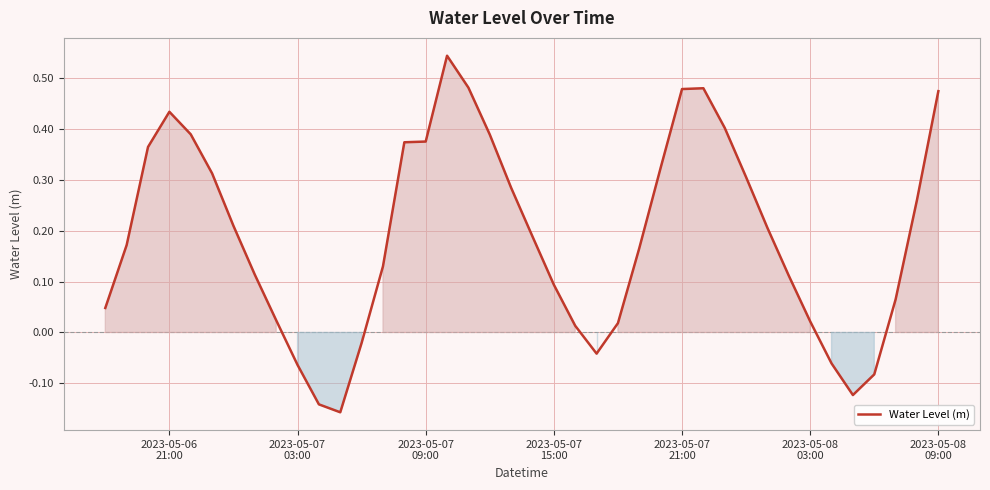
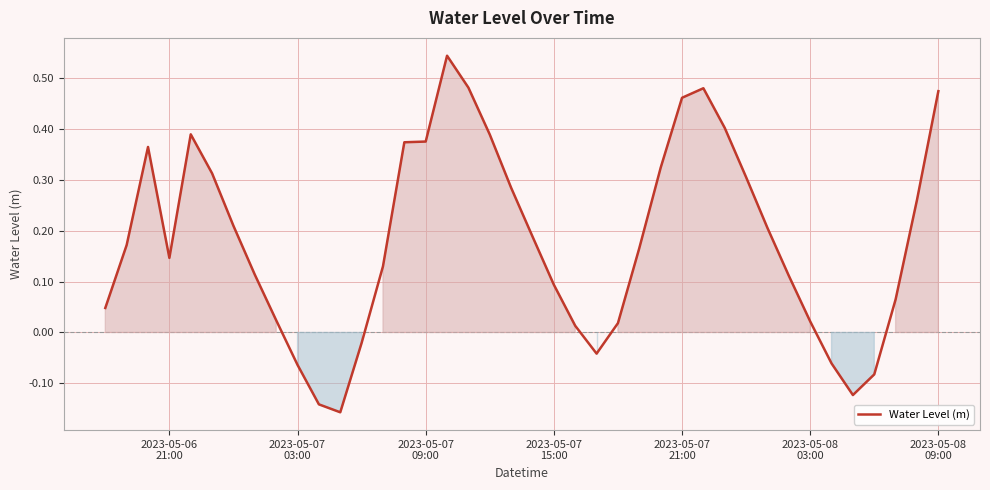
  {
-   "2023-05-06 21:00": 0.43,
+   "2023-05-06 21:00": 0.15,
    "2023-05-07 03:00": -0.06,
    "2023-05-07 09:00": 0.38,
    "2023-05-07 15:00": 0.09,
-   "2023-05-07 21:00": 0.48,
+   "2023-05-07 21:00": 0.46,
    "2023-05-08 03:00": 0.02,
    "2023-05-08 09:00": 0.47
  }
